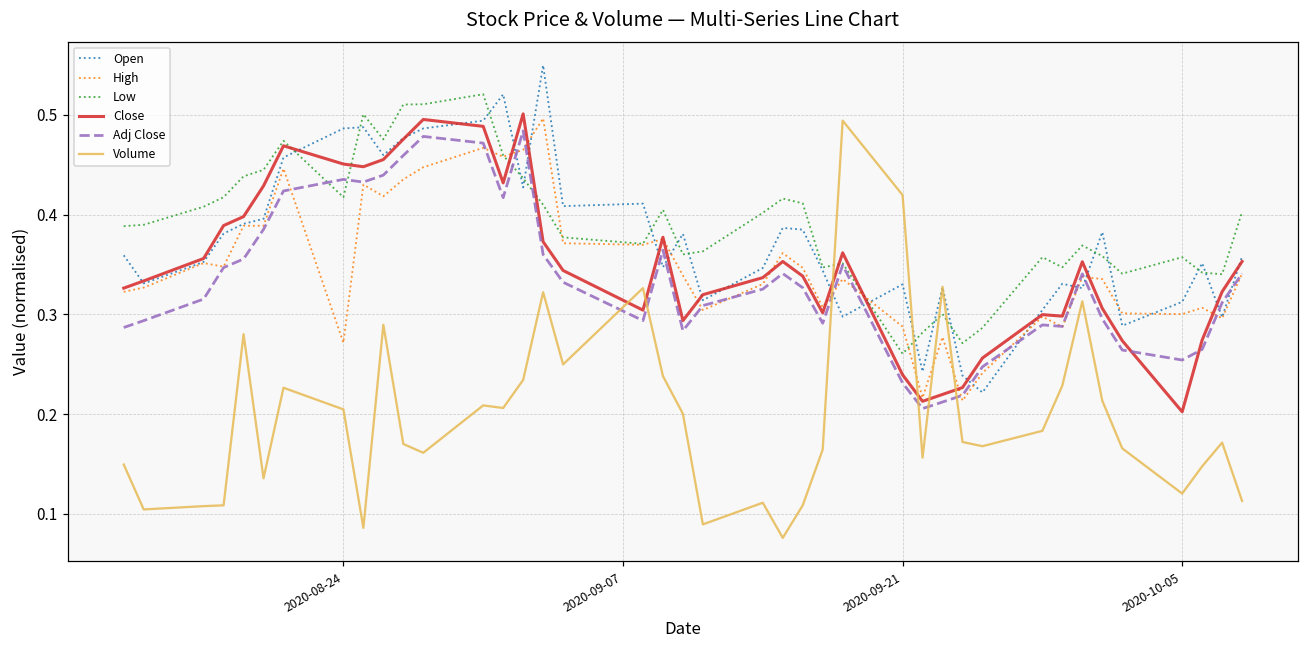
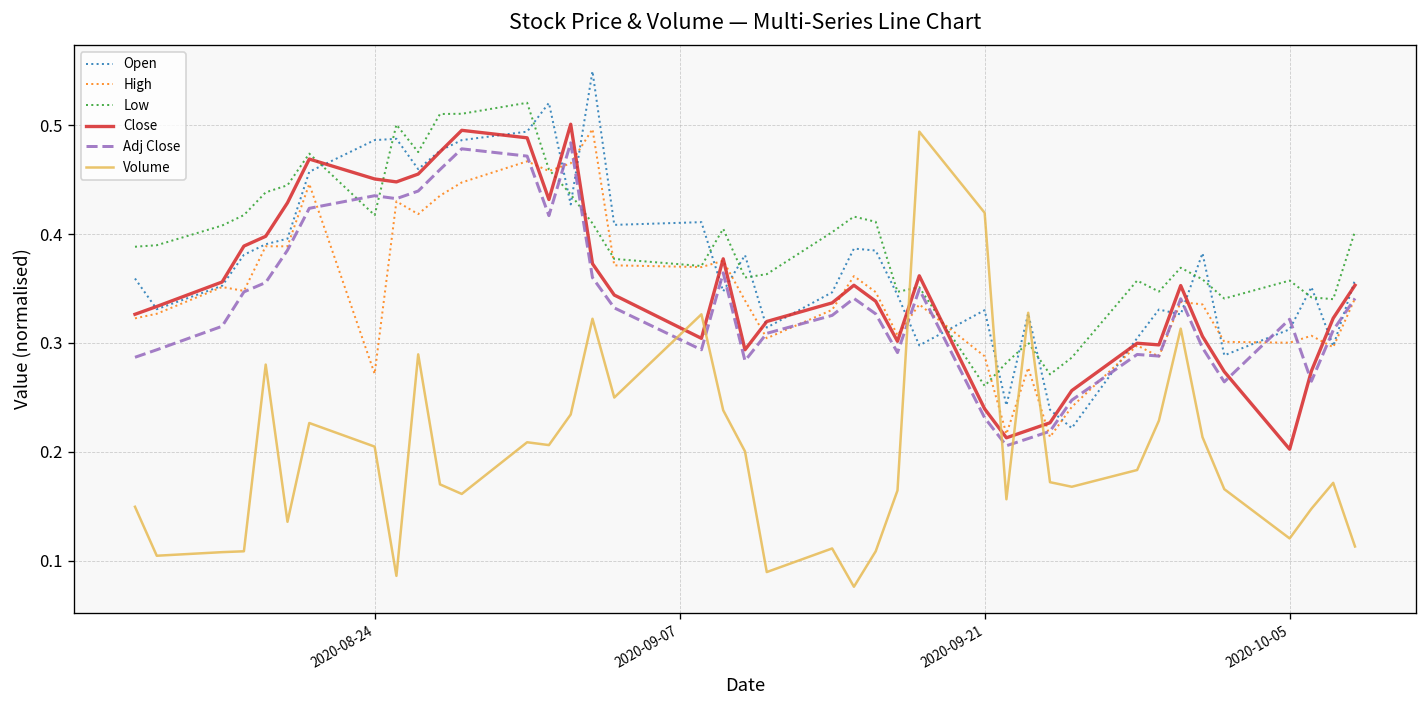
  {
    "Open": {
      "2020-08-24": 0.49,
      "2020-09-21": 0.33,
      "2020-10-05": 0.31
    },
    "High": {
      "2020-08-24": 0.27,
      "2020-09-21": 0.29,
      "2020-10-05": 0.30
    },
    "Low": {
      "2020-08-24": 0.42,
      "2020-09-21": 0.26,
      "2020-10-05": 0.36
    },
    "Close": {
      "2020-08-24": 0.45,
      "2020-09-21": 0.24,
      "2020-10-05": 0.20
    },
    "Adj Close": {
      "2020-08-24": 0.44,
      "2020-09-21": 0.23,
-     "2020-10-05": 0.25
+     "2020-10-05": 0.32
    },
    "Volume": {
      "2020-08-24": 0.20,
      "2020-09-21": 0.42,
      "2020-10-05": 0.12
    }
  }
